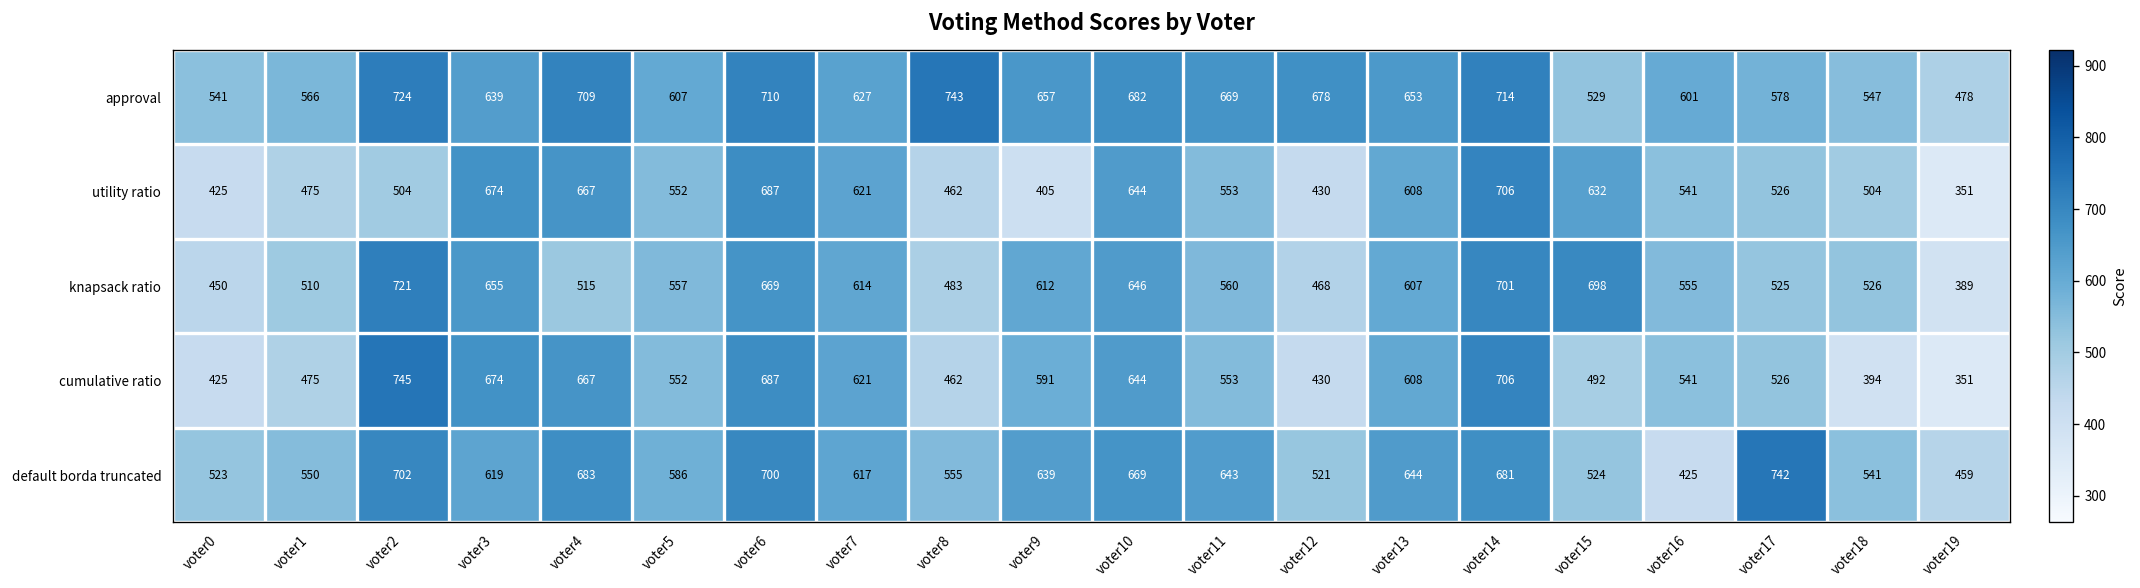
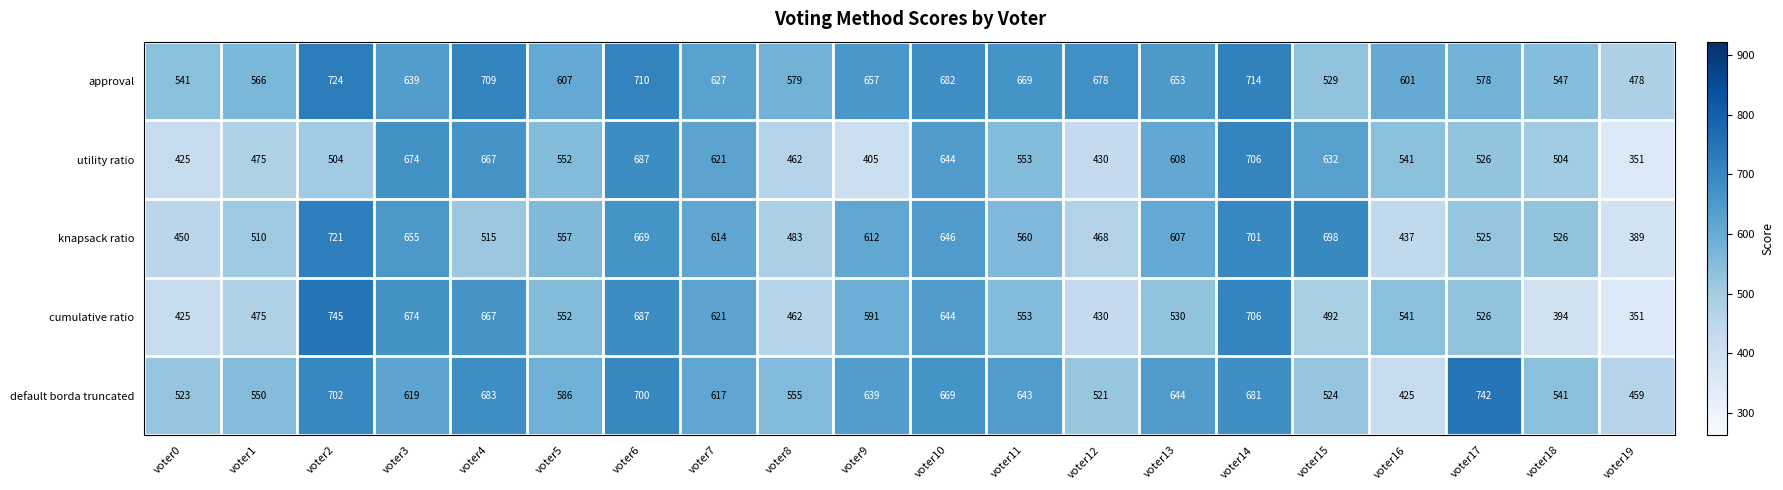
  {
    "approval": {
      "voter0": 541,
      "voter1": 566,
      "voter2": 724,
      "voter3": 639,
      "voter4": 709,
      "voter5": 607,
      "voter6": 710,
      "voter7": 627,
-     "voter8": 743,
+     "voter8": 579,
      "voter9": 657,
      "voter10": 682,
      "voter11": 669,
      "voter12": 678,
      "voter13": 653,
      "voter14": 714,
      "voter15": 529,
      "voter16": 601,
      "voter17": 578,
      "voter18": 547,
      "voter19": 478
    },
    "utility ratio": {
      "voter0": 425,
      "voter1": 475,
      "voter2": 504,
      "voter3": 674,
      "voter4": 667,
      "voter5": 552,
      "voter6": 687,
      "voter7": 621,
      "voter8": 462,
      "voter9": 405,
      "voter10": 644,
      "voter11": 553,
      "voter12": 430,
      "voter13": 608,
      "voter14": 706,
      "voter15": 632,
      "voter16": 541,
      "voter17": 526,
      "voter18": 504,
      "voter19": 351
    },
    "knapsack ratio": {
      "voter0": 450,
      "voter1": 510,
      "voter2": 721,
      "voter3": 655,
      "voter4": 515,
      "voter5": 557,
      "voter6": 669,
      "voter7": 614,
      "voter8": 483,
      "voter9": 612,
      "voter10": 646,
      "voter11": 560,
      "voter12": 468,
      "voter13": 607,
      "voter14": 701,
      "voter15": 698,
-     "voter16": 555,
+     "voter16": 437,
      "voter17": 525,
      "voter18": 526,
      "voter19": 389
    },
    "cumulative ratio": {
      "voter0": 425,
      "voter1": 475,
      "voter2": 745,
      "voter3": 674,
      "voter4": 667,
      "voter5": 552,
      "voter6": 687,
      "voter7": 621,
      "voter8": 462,
      "voter9": 591,
      "voter10": 644,
      "voter11": 553,
      "voter12": 430,
-     "voter13": 608,
+     "voter13": 530,
      "voter14": 706,
      "voter15": 492,
      "voter16": 541,
      "voter17": 526,
      "voter18": 394,
      "voter19": 351
    },
    "default borda truncated": {
      "voter0": 523,
      "voter1": 550,
      "voter2": 702,
      "voter3": 619,
      "voter4": 683,
      "voter5": 586,
      "voter6": 700,
      "voter7": 617,
      "voter8": 555,
      "voter9": 639,
      "voter10": 669,
      "voter11": 643,
      "voter12": 521,
      "voter13": 644,
      "voter14": 681,
      "voter15": 524,
      "voter16": 425,
      "voter17": 742,
      "voter18": 541,
      "voter19": 459
    }
  }
